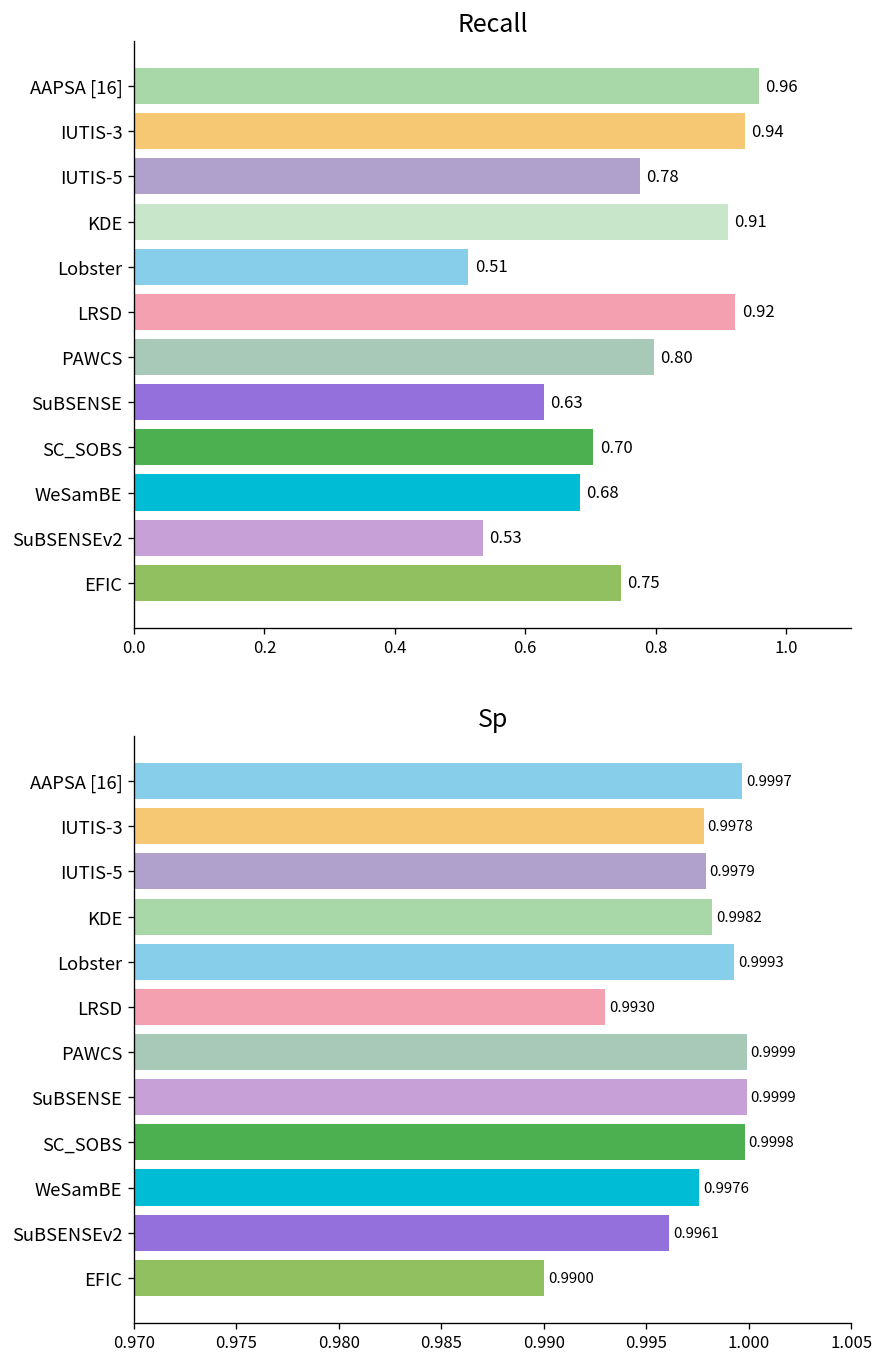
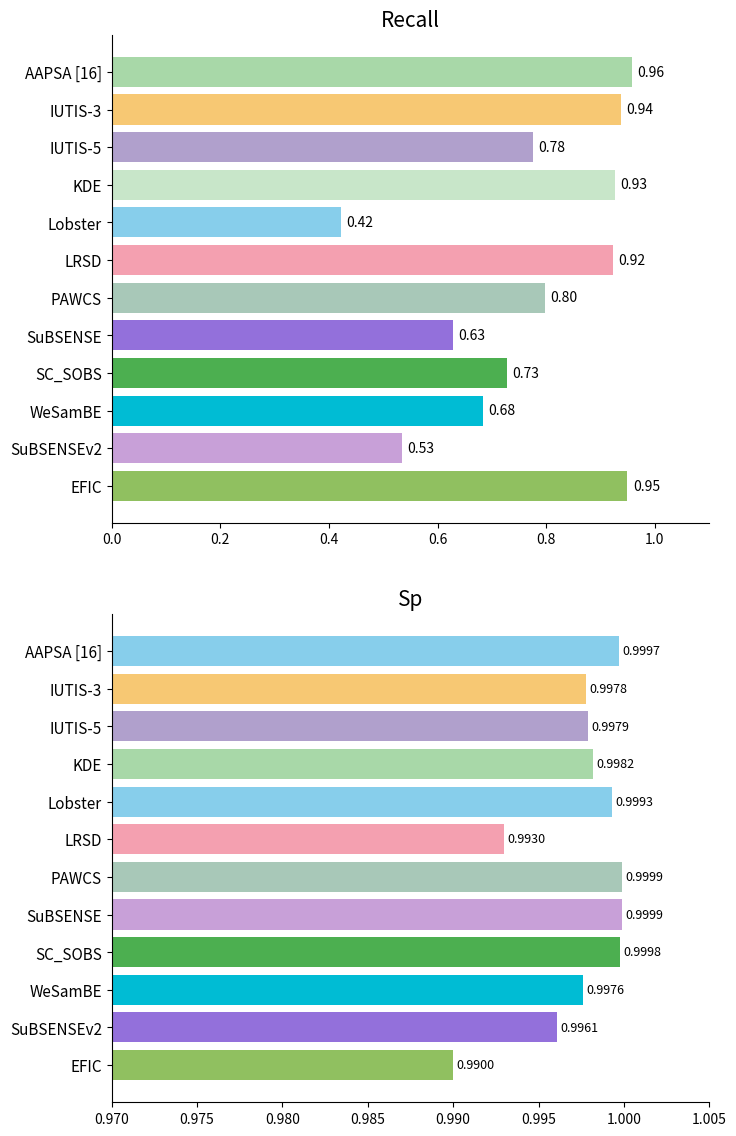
  {
    "Recall": {
      "AAPSA [16]": 0.96,
      "IUTIS-3": 0.94,
      "IUTIS-5": 0.78,
-     "KDE": 0.91,
-     "Lobster": 0.51,
+     "KDE": 0.93,
+     "Lobster": 0.42,
      "LRSD": 0.92,
      "PAWCS": 0.80,
      "SuBSENSE": 0.63,
-     "SC_SOBS": 0.70,
+     "SC_SOBS": 0.73,
      "WeSamBE": 0.68,
      "SuBSENSEv2": 0.53,
-     "EFIC": 0.75
+     "EFIC": 0.95
    },
    "Sp": {
      "AAPSA [16]": 0.9997,
      "IUTIS-3": 0.9978,
      "IUTIS-5": 0.9979,
      "KDE": 0.9982,
      "Lobster": 0.9993,
      "LRSD": 0.9930,
      "PAWCS": 0.9999,
      "SuBSENSE": 0.9999,
      "SC_SOBS": 0.9998,
      "WeSamBE": 0.9976,
      "SuBSENSEv2": 0.9961,
      "EFIC": 0.9900
    }
  }
